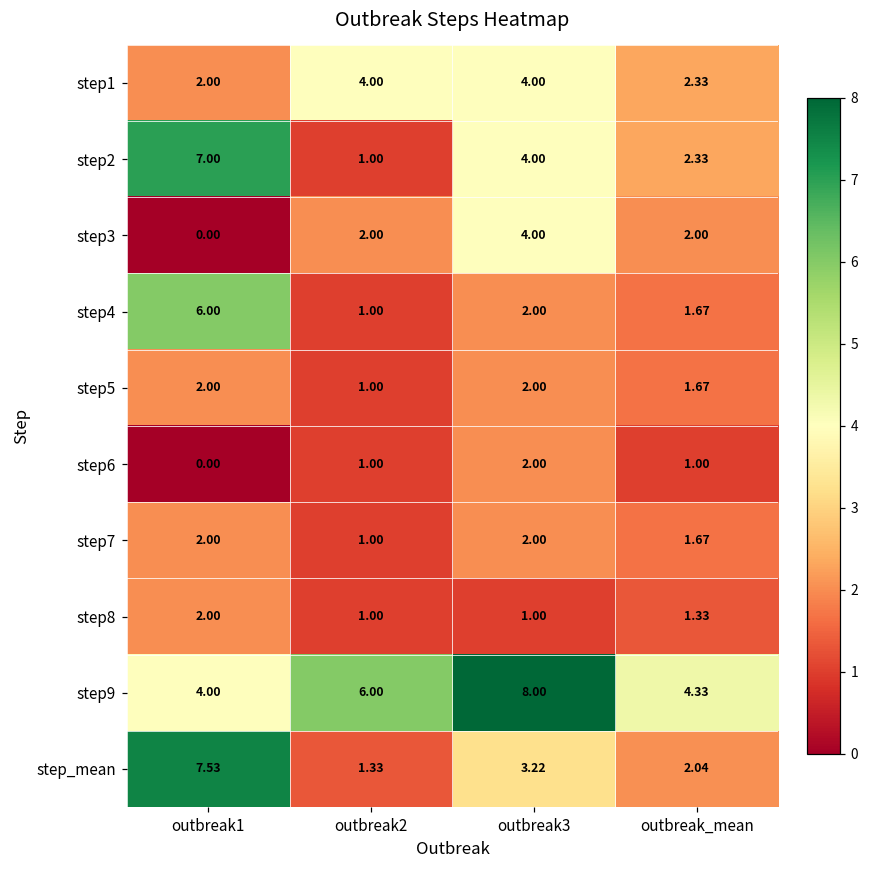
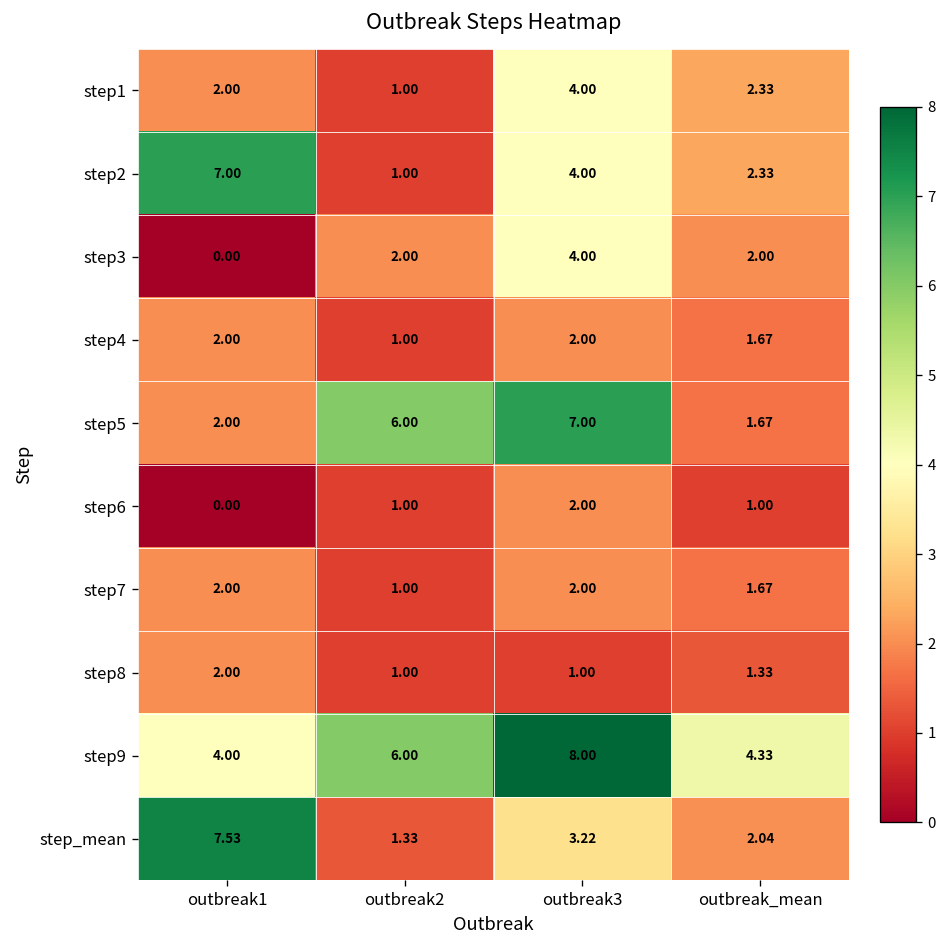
  {
    "step1": {
      "outbreak1": 2.00,
-     "outbreak2": 4.00,
+     "outbreak2": 1.00,
      "outbreak3": 4.00,
      "outbreak_mean": 2.33
    },
    "step2": {
      "outbreak1": 7.00,
      "outbreak2": 1.00,
      "outbreak3": 4.00,
      "outbreak_mean": 2.33
    },
    "step3": {
      "outbreak1": 0.00,
      "outbreak2": 2.00,
      "outbreak3": 4.00,
      "outbreak_mean": 2.00
    },
    "step4": {
-     "outbreak1": 6.00,
+     "outbreak1": 2.00,
      "outbreak2": 1.00,
      "outbreak3": 2.00,
      "outbreak_mean": 1.67
    },
    "step5": {
      "outbreak1": 2.00,
-     "outbreak2": 1.00,
-     "outbreak3": 2.00,
+     "outbreak2": 6.00,
+     "outbreak3": 7.00,
      "outbreak_mean": 1.67
    },
    "step6": {
      "outbreak1": 0.00,
      "outbreak2": 1.00,
      "outbreak3": 2.00,
      "outbreak_mean": 1.00
    },
    "step7": {
      "outbreak1": 2.00,
      "outbreak2": 1.00,
      "outbreak3": 2.00,
      "outbreak_mean": 1.67
    },
    "step8": {
      "outbreak1": 2.00,
      "outbreak2": 1.00,
      "outbreak3": 1.00,
      "outbreak_mean": 1.33
    },
    "step9": {
      "outbreak1": 4.00,
      "outbreak2": 6.00,
      "outbreak3": 8.00,
      "outbreak_mean": 4.33
    },
    "step_mean": {
      "outbreak1": 7.53,
      "outbreak2": 1.33,
      "outbreak3": 3.22,
      "outbreak_mean": 2.04
    }
  }
